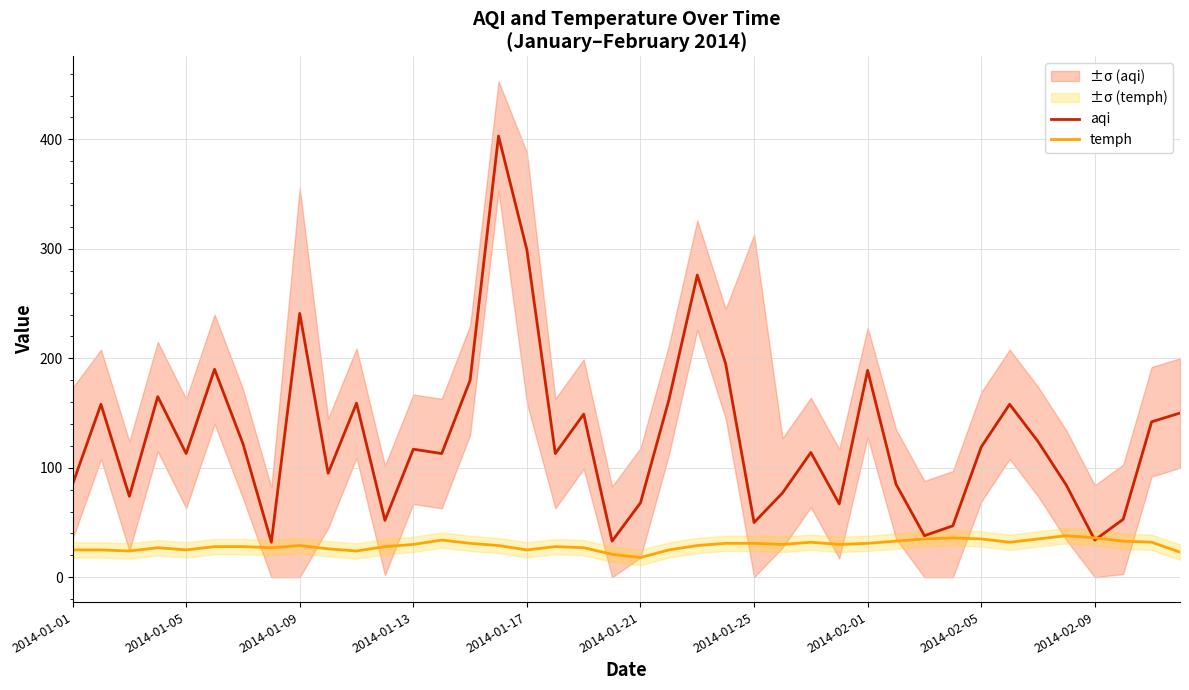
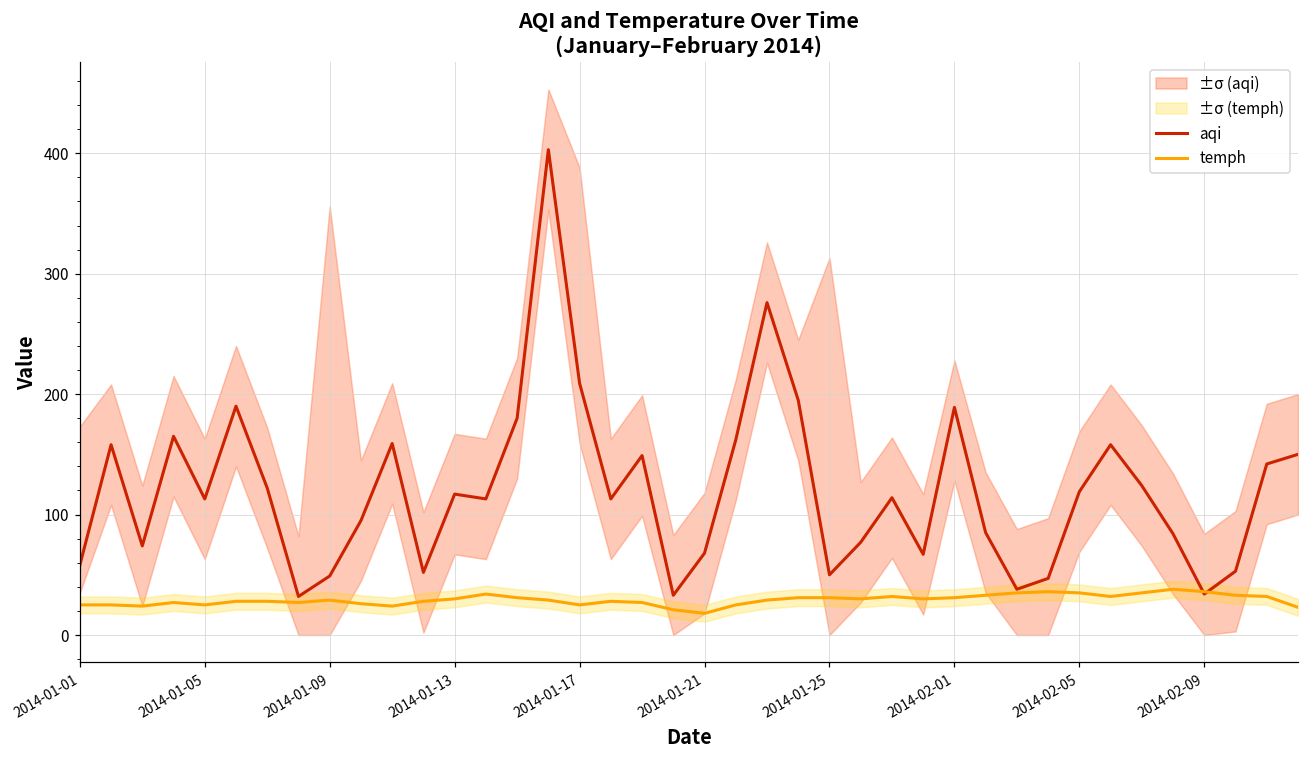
  {
    "aqi": {
-     "2014-01-01": 85,
+     "2014-01-01": 58,
      "2014-01-05": 113,
-     "2014-01-09": 241,
+     "2014-01-09": 49,
      "2014-01-13": 117,
-     "2014-01-17": 299,
+     "2014-01-17": 209,
      "2014-01-21": 68,
      "2014-01-25": 50,
      "2014-02-01": 189,
      "2014-02-05": 119
    }
  }
